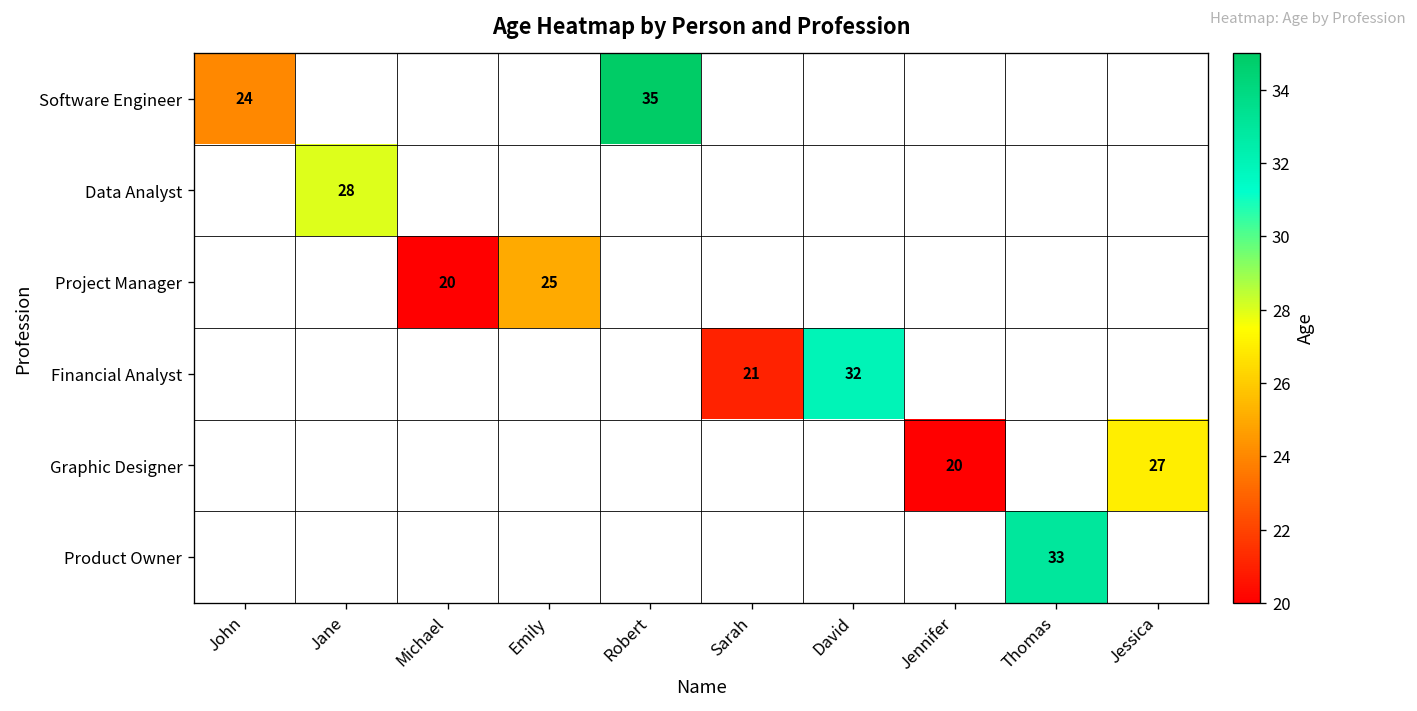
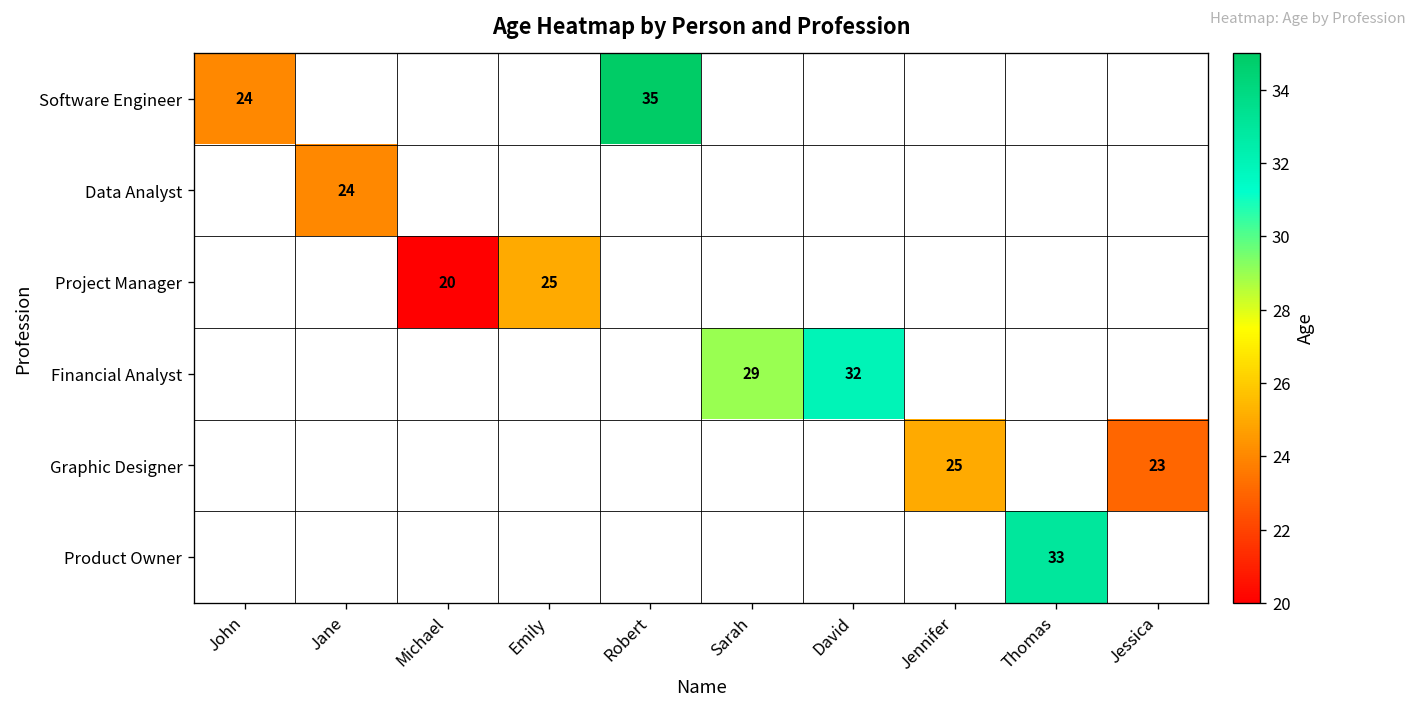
  {
    "Software Engineer": {
      "John": 24,
      "Robert": 35
    },
    "Data Analyst": {
-     "Jane": 28
+     "Jane": 24
    },
    "Project Manager": {
      "Michael": 20,
      "Emily": 25
    },
    "Financial Analyst": {
-     "Sarah": 21,
+     "Sarah": 29,
      "David": 32
    },
    "Graphic Designer": {
-     "Jennifer": 20,
-     "Jessica": 27
+     "Jennifer": 25,
+     "Jessica": 23
    },
    "Product Owner": {
      "Thomas": 33
    }
  }
